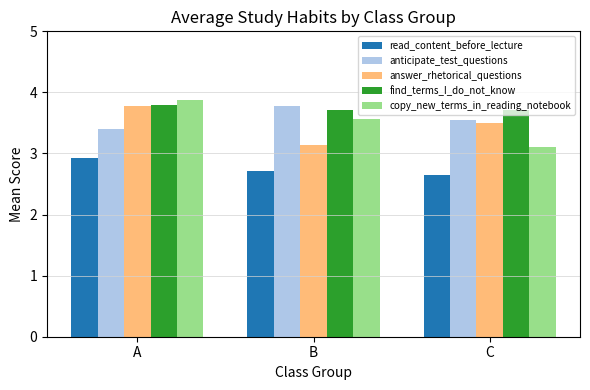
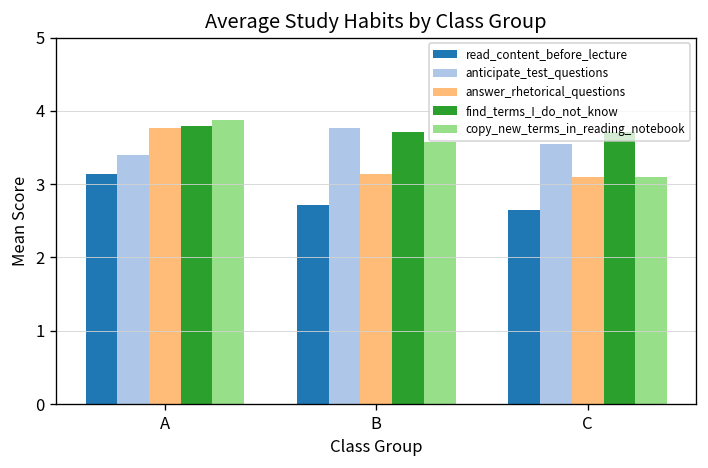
  {
    "read_content_before_lecture": {
-     "A": 2.9,
+     "A": 3.1,
      "B": 2.7,
      "C": 2.7
    },
    "anticipate_test_questions": {
      "A": 3.4,
      "B": 3.8,
      "C": 3.6
    },
    "answer_rhetorical_questions": {
      "A": 3.8,
      "B": 3.1,
-     "C": 3.5
+     "C": 3.1
    },
    "find_terms_I_do_not_know": {
      "A": 3.8,
      "B": 3.7
    },
    "copy_new_terms_in_reading_notebook": {
      "A": 3.9,
      "B": 3.6,
      "C": 3.1
    }
  }
